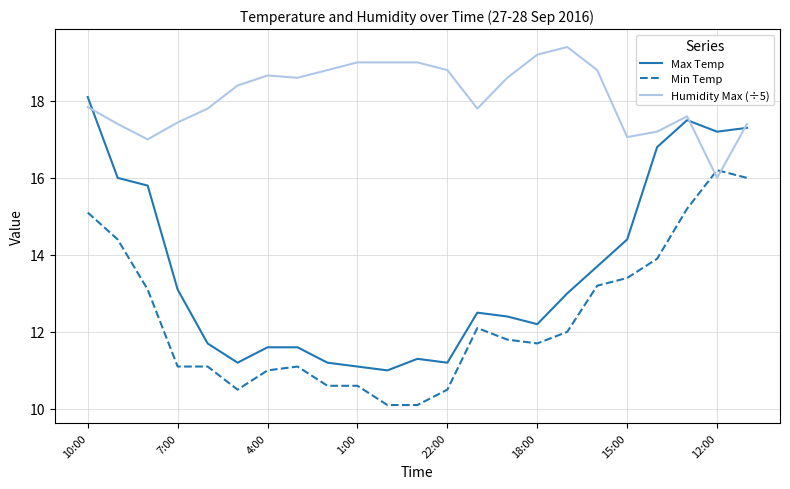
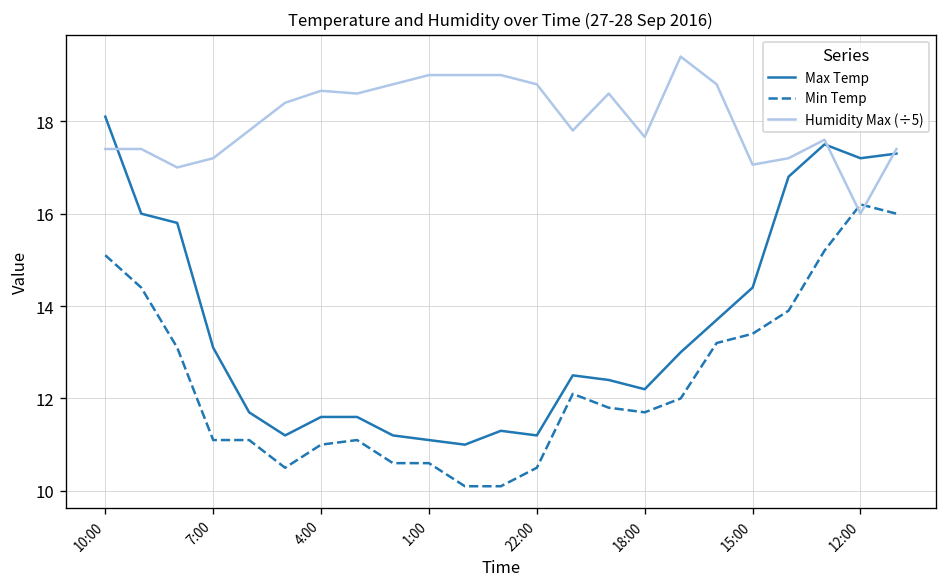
  {
    "Humidity Max (÷5)": {
-     "10:00": 17.8,
-     "7:00": 17.4,
+     "10:00": 17.4,
+     "7:00": 17.2,
      "4:00": 18.7,
      "1:00": 19.0,
      "22:00": 18.8,
-     "18:00": 19.2,
+     "18:00": 17.7,
      "15:00": 17.1,
      "12:00": 16.0
    }
  }
